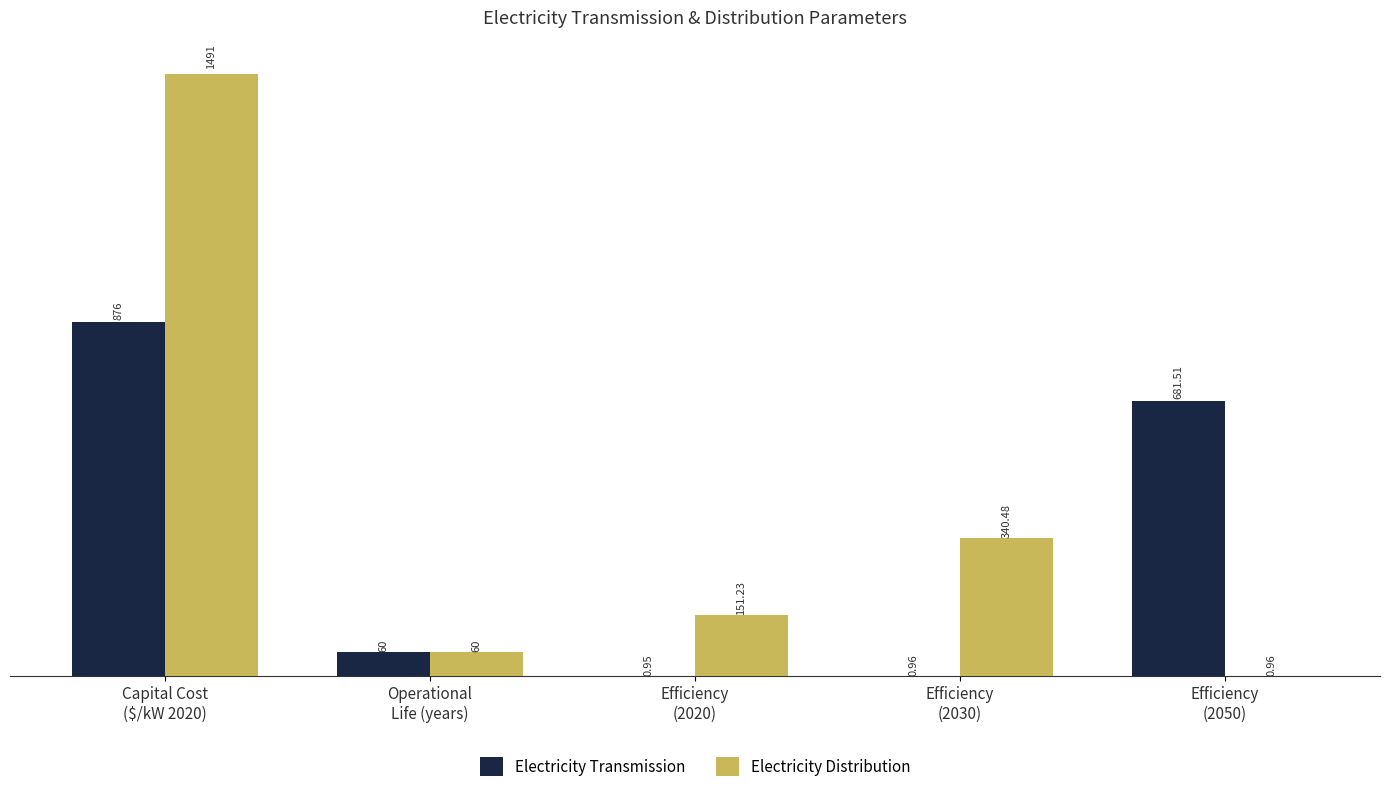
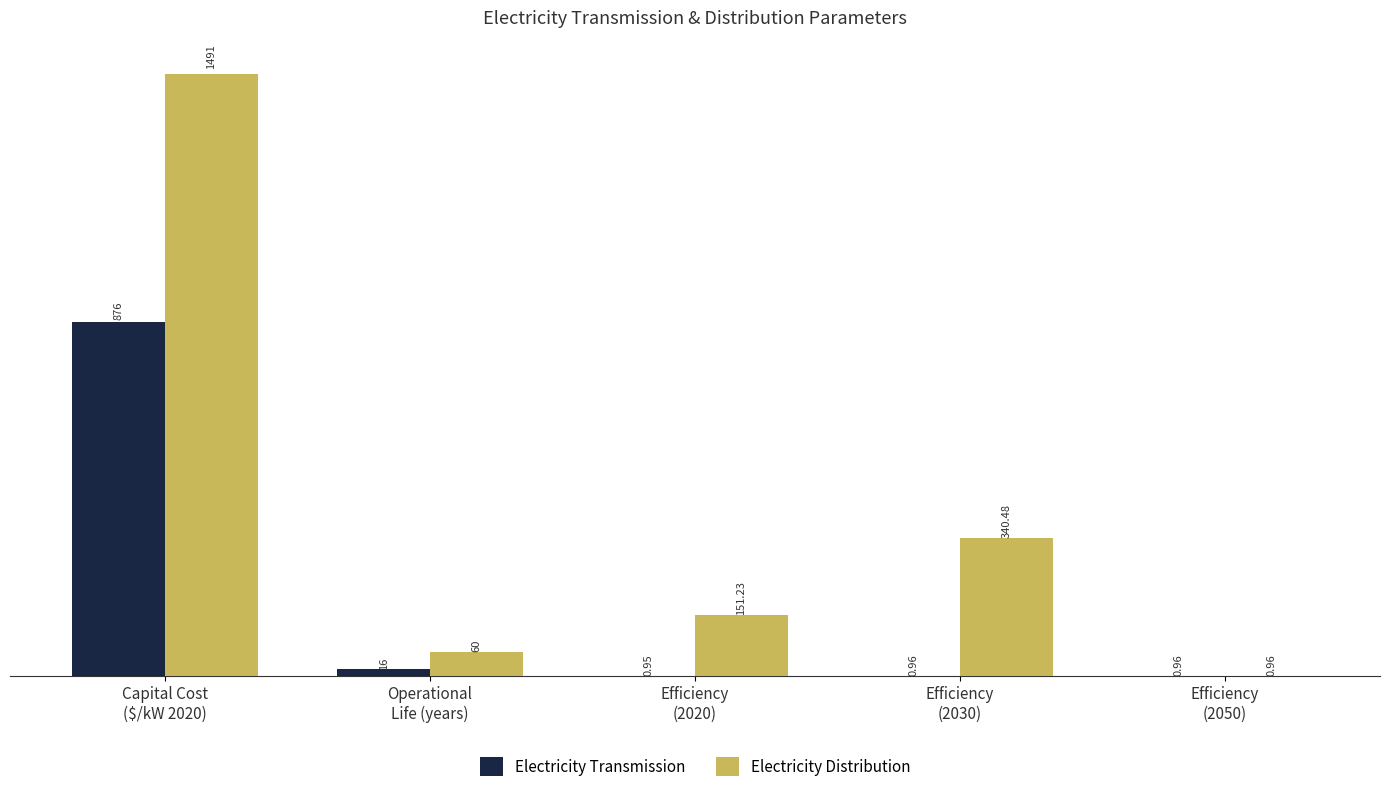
  {
    "Electricity Transmission": {
      "Capital Cost ($/kW 2020)": 876,
-     "Operational Life (years)": 60,
+     "Operational Life (years)": 16,
      "Efficiency (2020)": 0.95,
      "Efficiency (2030)": 0.96,
-     "Efficiency (2050)": 681.51
+     "Efficiency (2050)": 0.96
    },
    "Electricity Distribution": {
      "Capital Cost ($/kW 2020)": 1491,
      "Operational Life (years)": 60,
      "Efficiency (2020)": 151.23,
      "Efficiency (2030)": 340.48,
      "Efficiency (2050)": 0.96
    }
  }
